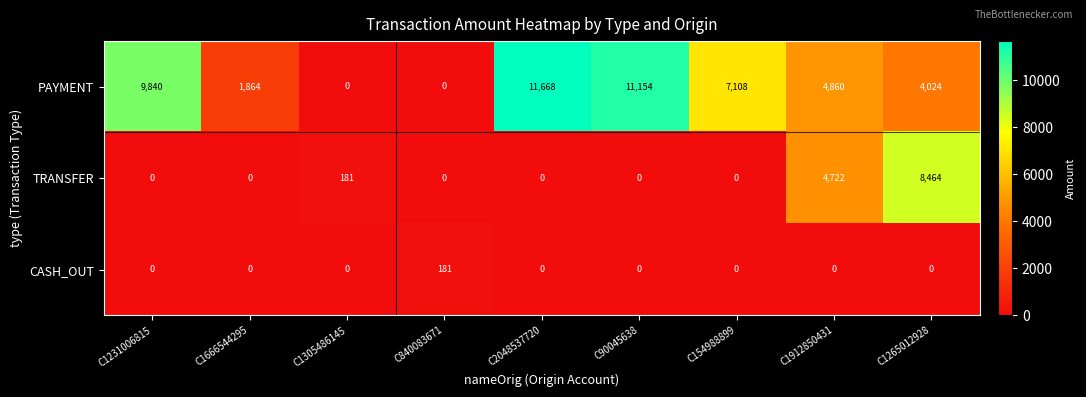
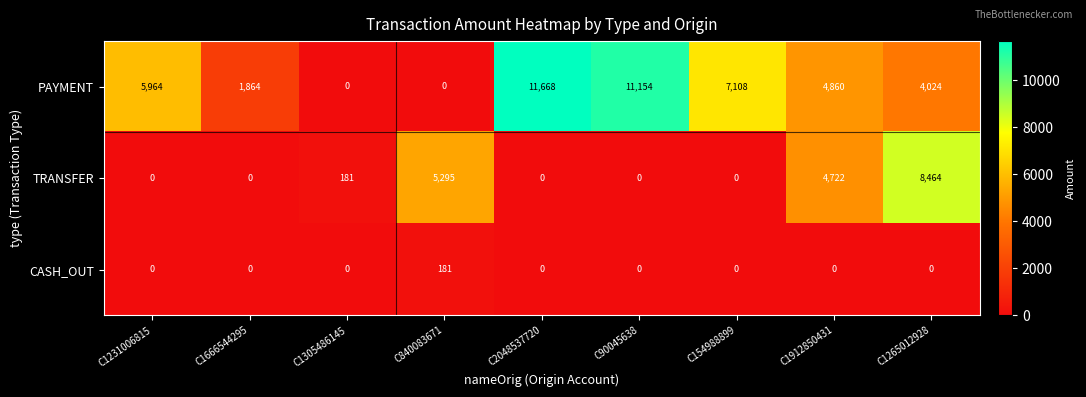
  {
    "PAYMENT": {
-     "C1231006815": "9,840",
+     "C1231006815": "5,964",
      "C1666544295": "1,864",
      "C1305486145": "0",
      "C840083671": "0",
      "C2048537720": "11,668",
      "C90045638": "11,154",
      "C154988899": "7,108",
      "C1912850431": "4,860",
      "C1265012928": "4,024"
    },
    "TRANSFER": {
      "C1231006815": "0",
      "C1666544295": "0",
      "C1305486145": "181",
-     "C840083671": "0",
+     "C840083671": "5,295",
      "C2048537720": "0",
      "C90045638": "0",
      "C154988899": "0",
      "C1912850431": "4,722",
      "C1265012928": "8,464"
    },
    "CASH_OUT": {
      "C1231006815": "0",
      "C1666544295": "0",
      "C1305486145": "0",
      "C840083671": "181",
      "C2048537720": "0",
      "C90045638": "0",
      "C154988899": "0",
      "C1912850431": "0",
      "C1265012928": "0"
    }
  }
